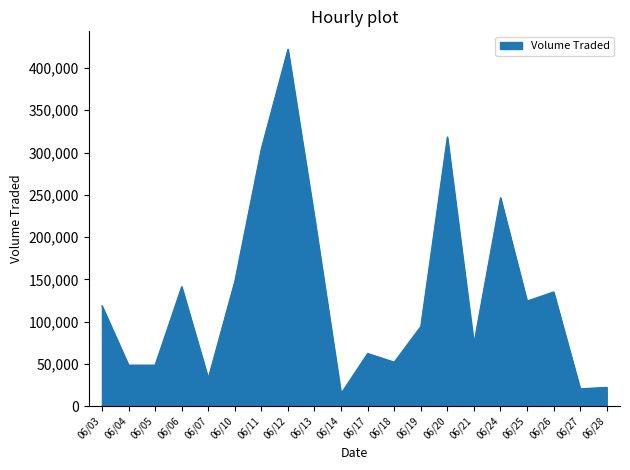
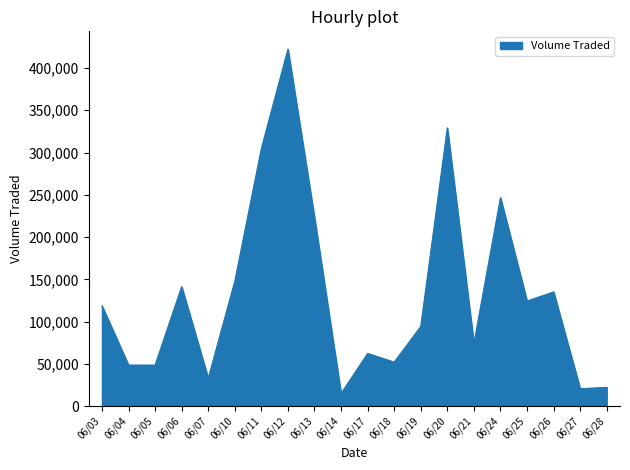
  {
    "06/03": "120,000",
    "06/04": "50,000",
    "06/05": "50,000",
    "06/06": "140,000",
    "06/07": "30,000",
    "06/10": "150,000",
    "06/11": "300,000",
    "06/12": "420,000",
    "06/13": "220,000",
    "06/14": "10,000",
    "06/17": "60,000",
    "06/18": "50,000",
    "06/19": "90,000",
-   "06/20": "320,000",
+   "06/20": "330,000",
    "06/21": "70,000",
    "06/24": "250,000",
    "06/25": "120,000",
    "06/26": "140,000",
    "06/27": "20,000",
    "06/28": "20,000"
  }
